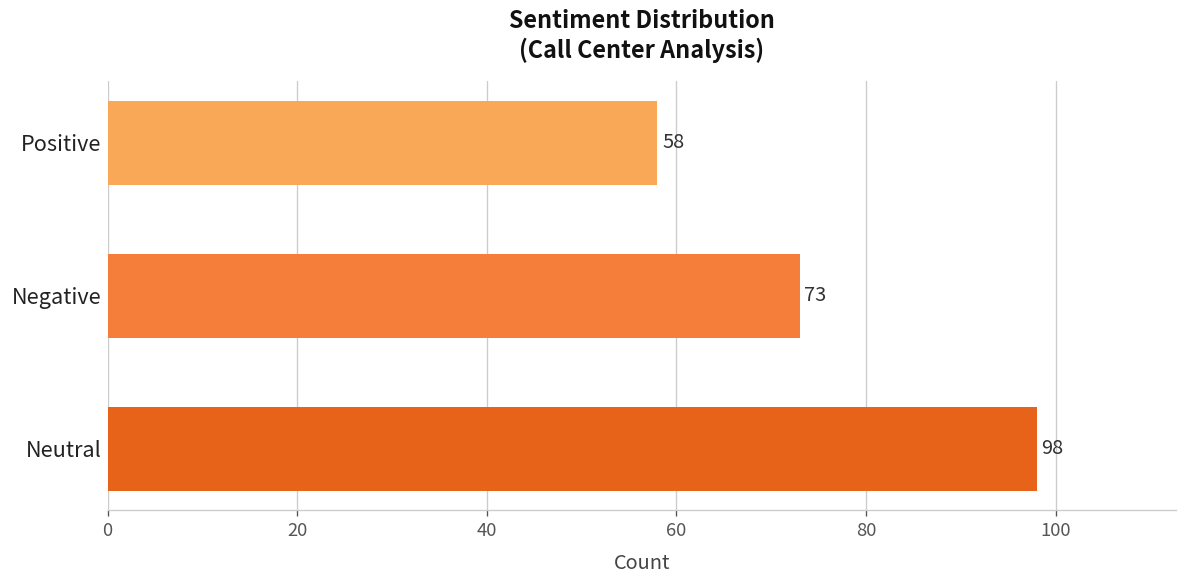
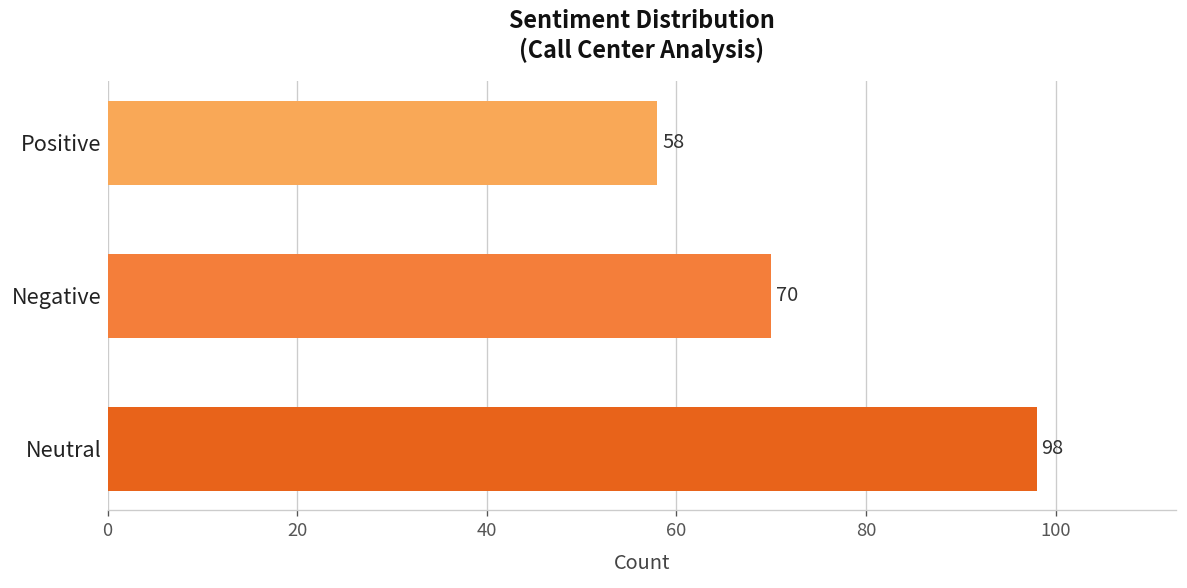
  {
    "Positive": 58,
-   "Negative": 73,
+   "Negative": 70,
    "Neutral": 98
  }
